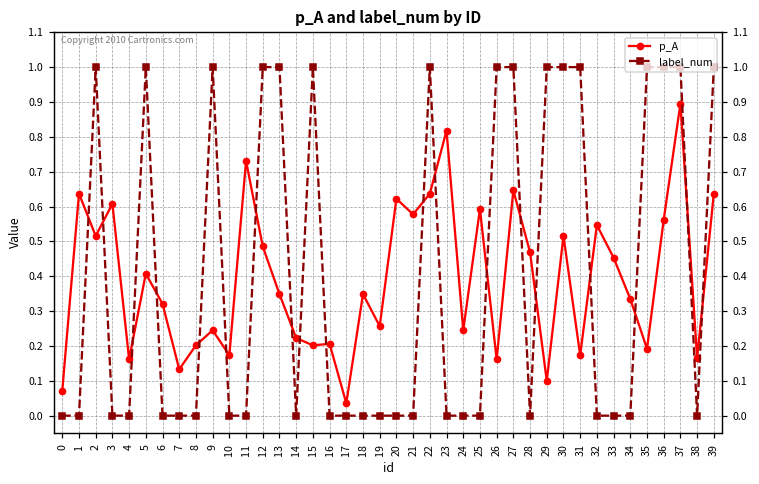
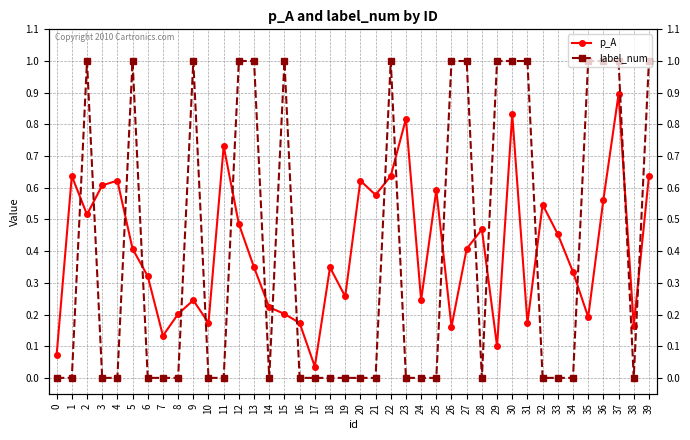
  {
    "p_A": {
      "0": 0.07,
      "1": 0.64,
      "2": 0.52,
      "3": 0.61,
-     "4": 0.16,
+     "4": 0.62,
      "5": 0.41,
      "6": 0.32,
      "7": 0.13,
      "8": 0.20,
      "9": 0.25,
      "10": 0.17,
      "11": 0.73,
      "12": 0.49,
      "13": 0.35,
      "14": 0.22,
      "15": 0.20,
-     "16": 0.21,
+     "16": 0.17,
      "17": 0.04,
      "18": 0.35,
      "19": 0.26,
      "20": 0.62,
      "21": 0.58,
      "22": 0.64,
      "23": 0.82,
      "24": 0.25,
      "25": 0.59,
      "26": 0.16,
-     "27": 0.65,
+     "27": 0.41,
      "28": 0.47,
      "29": 0.10,
-     "30": 0.52,
+     "30": 0.83,
      "31": 0.17,
      "32": 0.55,
      "33": 0.45,
      "34": 0.33,
      "35": 0.19,
      "36": 0.56,
      "37": 0.90,
      "38": 0.16,
      "39": 0.64
    },
    "label_num": {
      "0": 0.00,
      "1": 0.00,
      "3": 0.00,
      "4": 0.00,
      "6": 0.00,
      "7": 0.00,
      "8": 0.00,
      "9": 1.00,
      "10": 0.00,
      "11": 0.00,
      "12": 1.00,
      "13": 1.00,
      "14": 0.00,
      "15": 1.00,
      "16": 0.00,
      "17": 0.00,
      "18": 0.00,
      "19": 0.00,
      "20": 0.00,
      "21": 0.00,
      "22": 1.00,
      "23": 0.00,
      "24": 0.00,
      "25": 0.00,
      "26": 1.00,
      "27": 1.00,
      "28": 0.00,
      "29": 1.00,
      "30": 1.00,
      "31": 1.00,
      "32": 0.00,
      "33": 0.00,
      "34": 0.00,
      "38": 0.00
    }
  }
